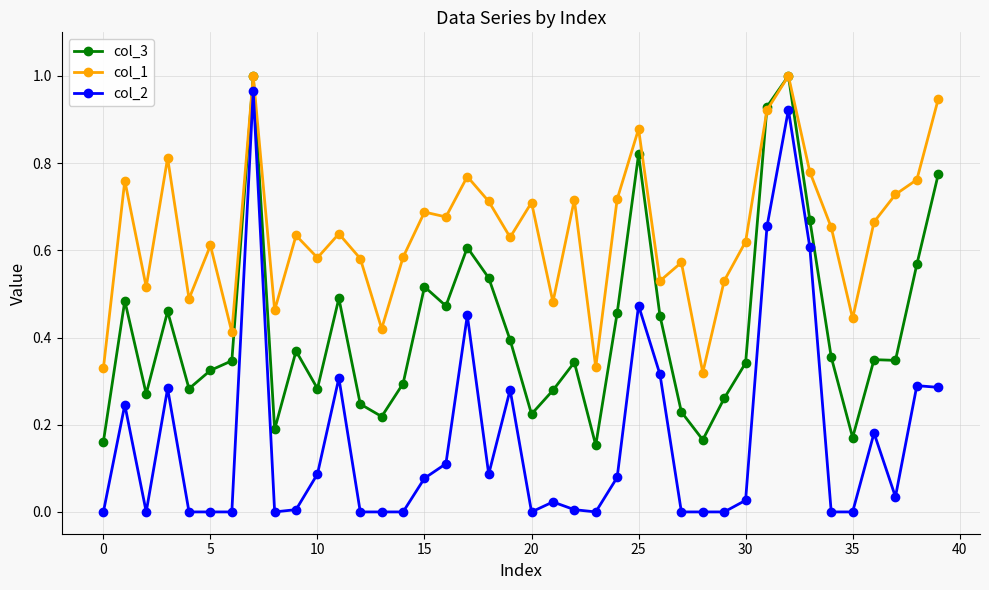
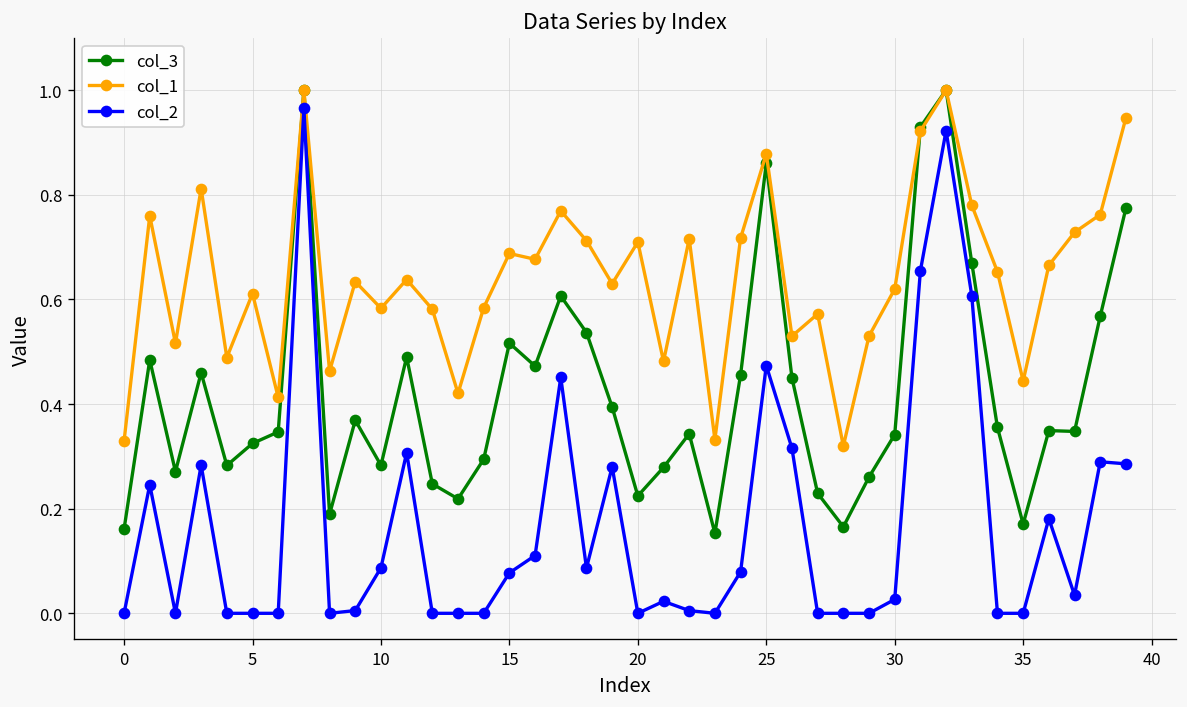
  {
    "col_3": {
      "0": 0.16,
      "5": 0.32,
      "10": 0.28,
      "15": 0.52,
      "20": 0.22,
-     "25": 0.82,
+     "25": 0.86,
      "30": 0.34,
      "35": 0.17
    },
    "col_1": {
      "0": 0.33,
      "5": 0.61,
      "10": 0.58,
      "15": 0.69,
      "20": 0.71,
      "25": 0.88,
      "30": 0.62,
      "35": 0.44
    },
    "col_2": {
      "0": 0.00,
      "5": 0.00,
      "10": 0.09,
      "15": 0.08,
      "20": 0.00,
      "25": 0.47,
      "30": 0.03,
      "35": 0.00
    }
  }
